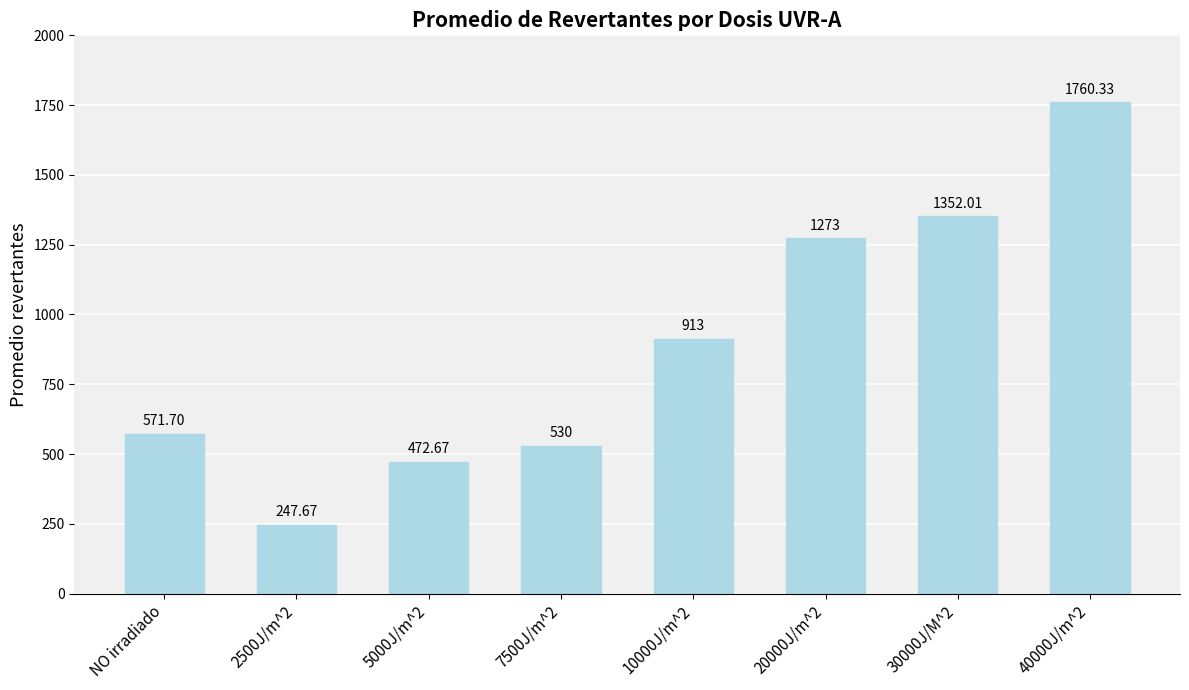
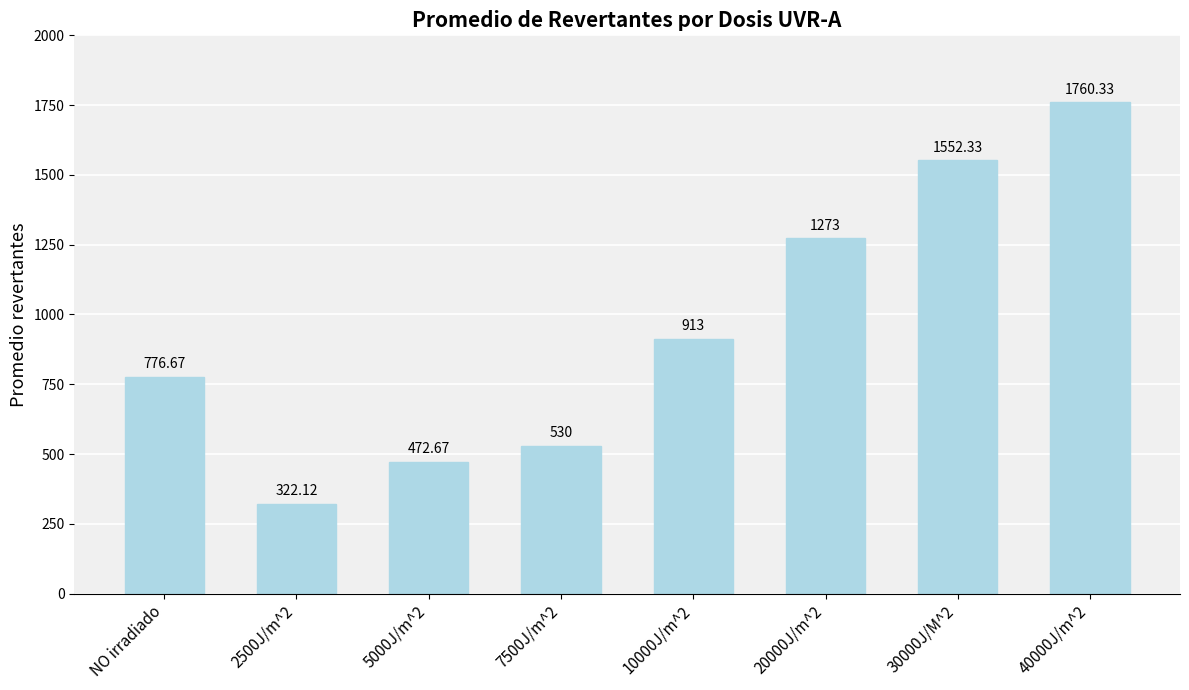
  {
-   "NO irradiado": 571.70,
-   "2500J/m^2": 247.67,
+   "NO irradiado": 776.67,
+   "2500J/m^2": 322.12,
    "5000J/m^2": 472.67,
    "7500J/m^2": 530,
    "10000J/m^2": 913,
    "20000J/m^2": 1273,
-   "30000J/M^2": 1352.01,
+   "30000J/M^2": 1552.33,
    "40000J/m^2": 1760.33
  }
